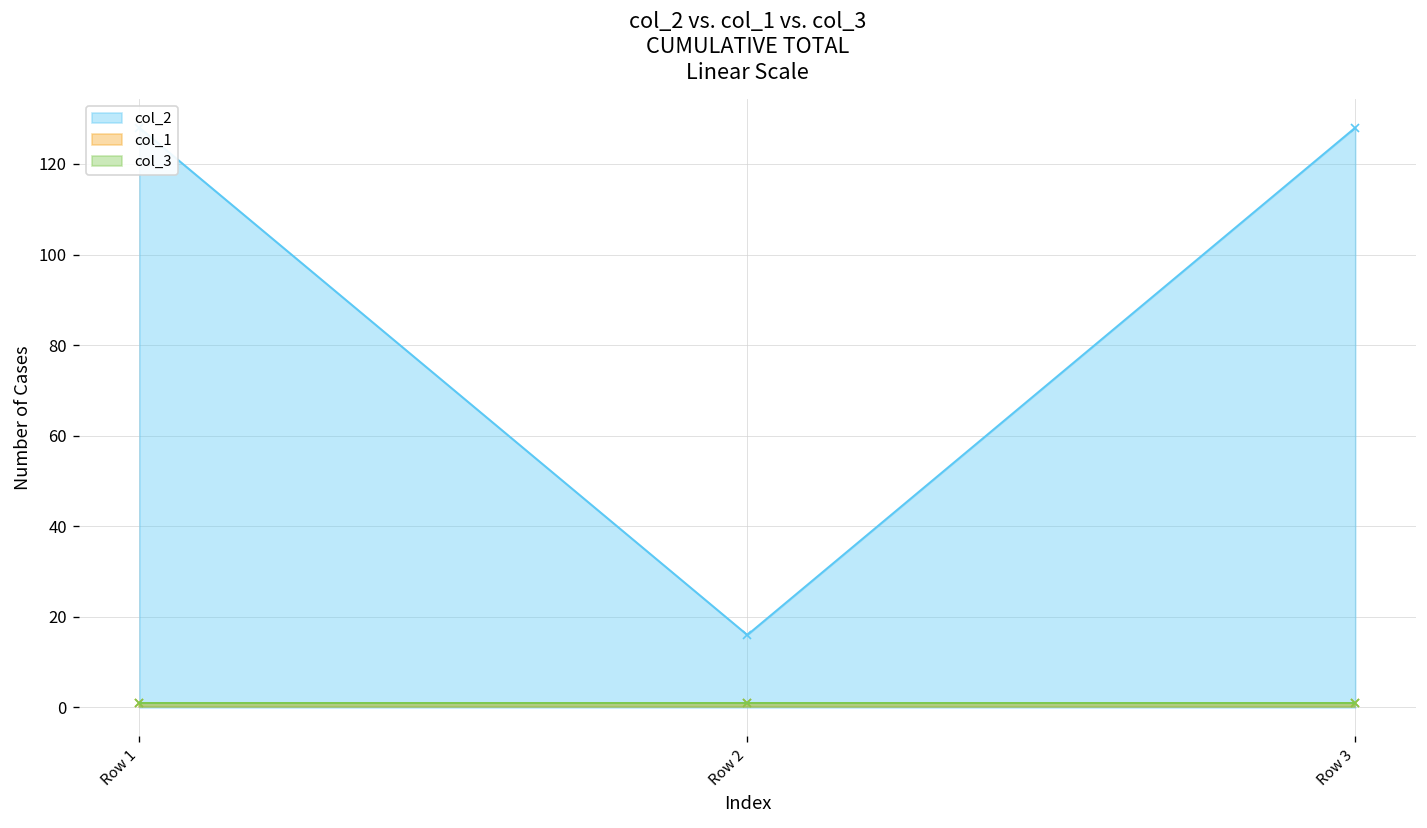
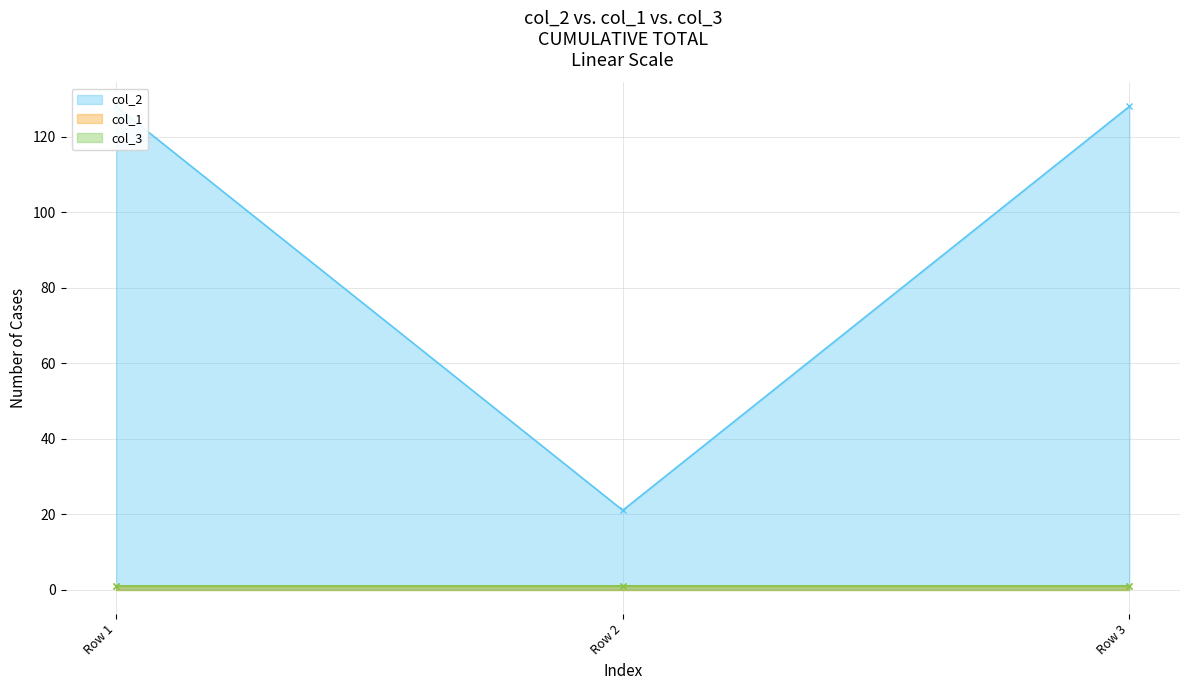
  {
    "col_2": {
-     "Row 2": 16,
+     "Row 2": 21,
      "Row 3": 128
    },
    "col_3": {
      "Row 1": 1,
      "Row 2": 1,
      "Row 3": 1
    }
  }
